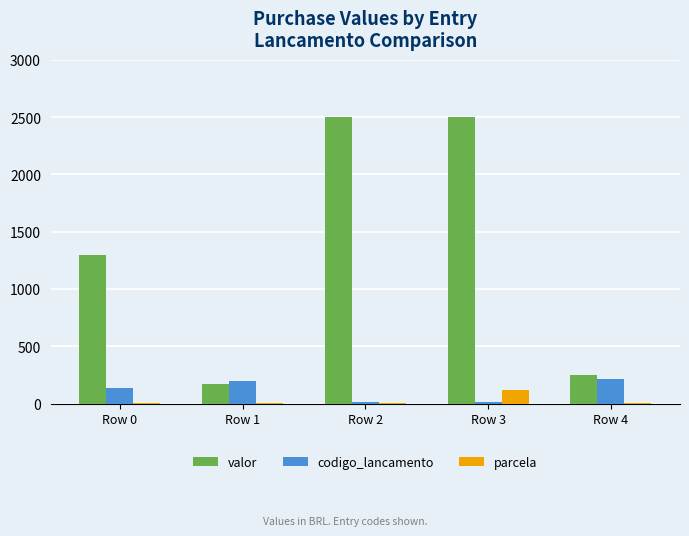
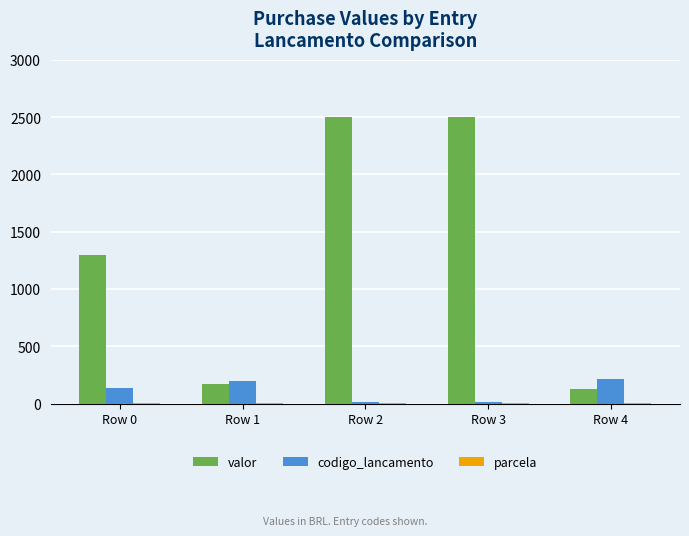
  {
    "valor": {
      "Row 0": 1300,
      "Row 1": 170,
      "Row 2": 2500,
      "Row 3": 2500,
-     "Row 4": 250
+     "Row 4": 130
    },
    "codigo_lancamento": {
      "Row 0": 130,
      "Row 1": 200,
      "Row 4": 220
    },
    "parcela": {
-     "Row 3": 120
+     "Row 3": 0
    }
  }
